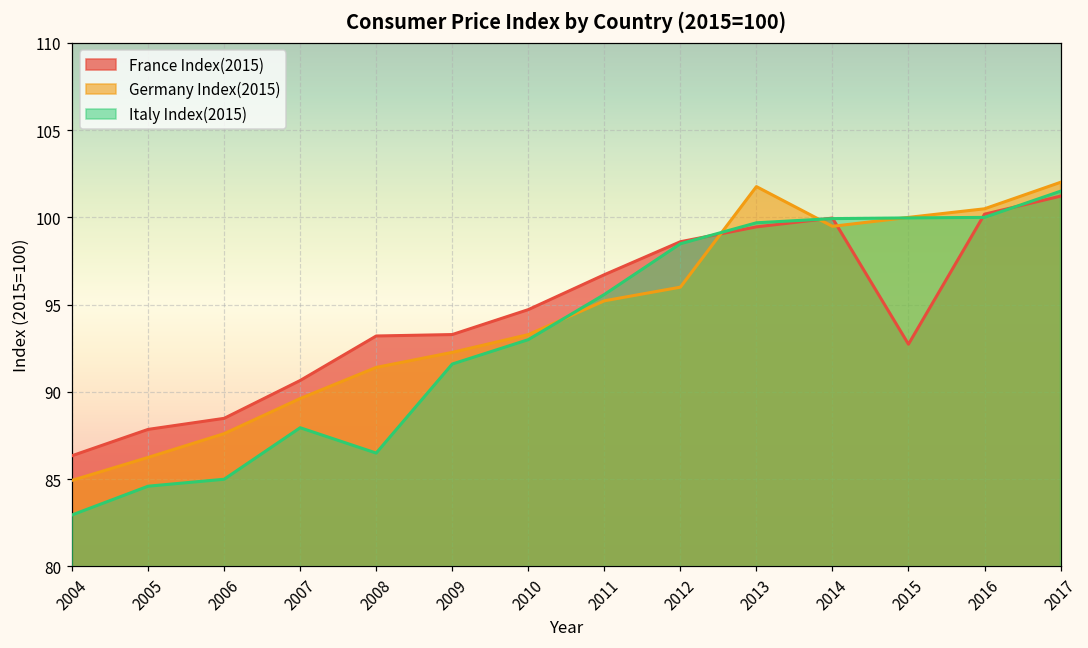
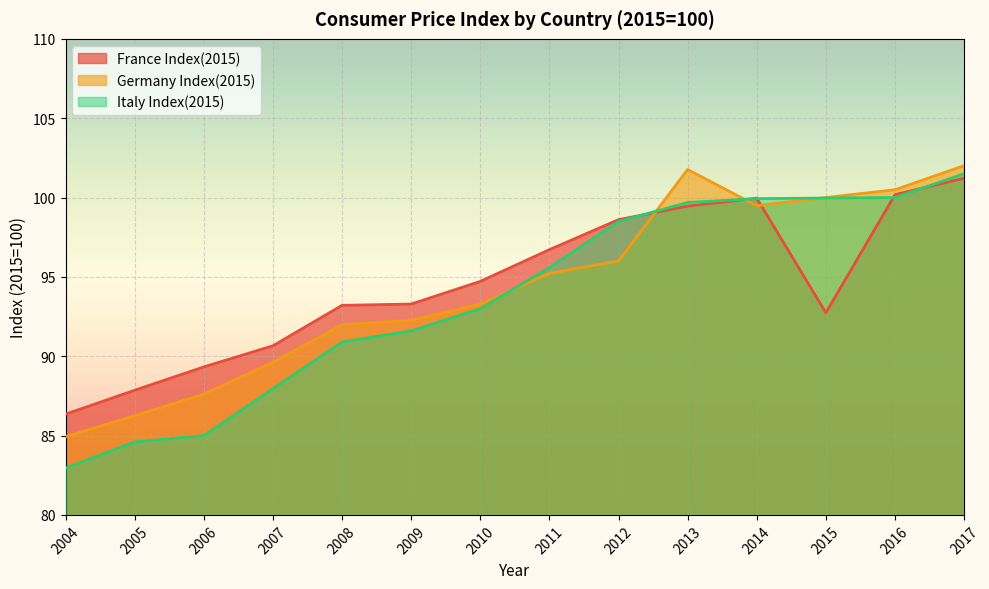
  {
    "France Index(2015)": {
      "2004": 86.3,
      "2005": 87.9,
-     "2006": 88.5,
+     "2006": 89.3,
      "2007": 90.7,
      "2008": 93.2,
      "2009": 93.3,
      "2010": 94.7,
      "2011": 96.7,
      "2013": 99.5,
      "2015": 92.7,
      "2016": 100.2,
      "2017": 101.2
    },
    "Germany Index(2015)": {
      "2004": 84.9,
      "2005": 86.2,
      "2006": 87.6,
      "2007": 89.6,
-     "2008": 91.4,
+     "2008": 92.0,
      "2009": 92.3,
      "2010": 93.3,
      "2011": 95.2,
      "2012": 96.0,
      "2013": 101.8,
      "2014": 99.5,
      "2016": 100.5,
      "2017": 102.0
    },
    "Italy Index(2015)": {
      "2004": 83.0,
      "2005": 84.6,
      "2006": 85.0,
      "2007": 87.9,
-     "2008": 86.5,
+     "2008": 90.9,
      "2009": 91.6,
      "2010": 93.0,
      "2011": 95.6,
      "2013": 99.7,
      "2016": 100.0,
      "2017": 101.5
    }
  }
